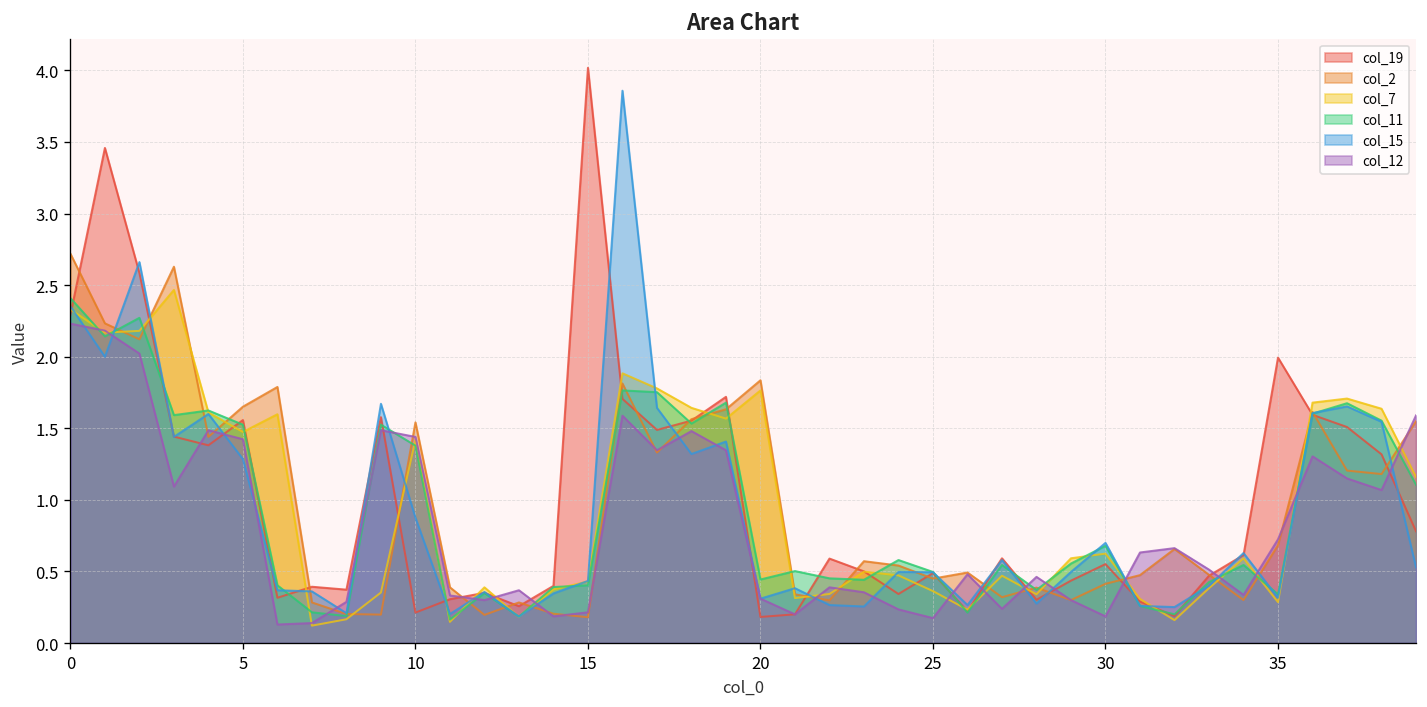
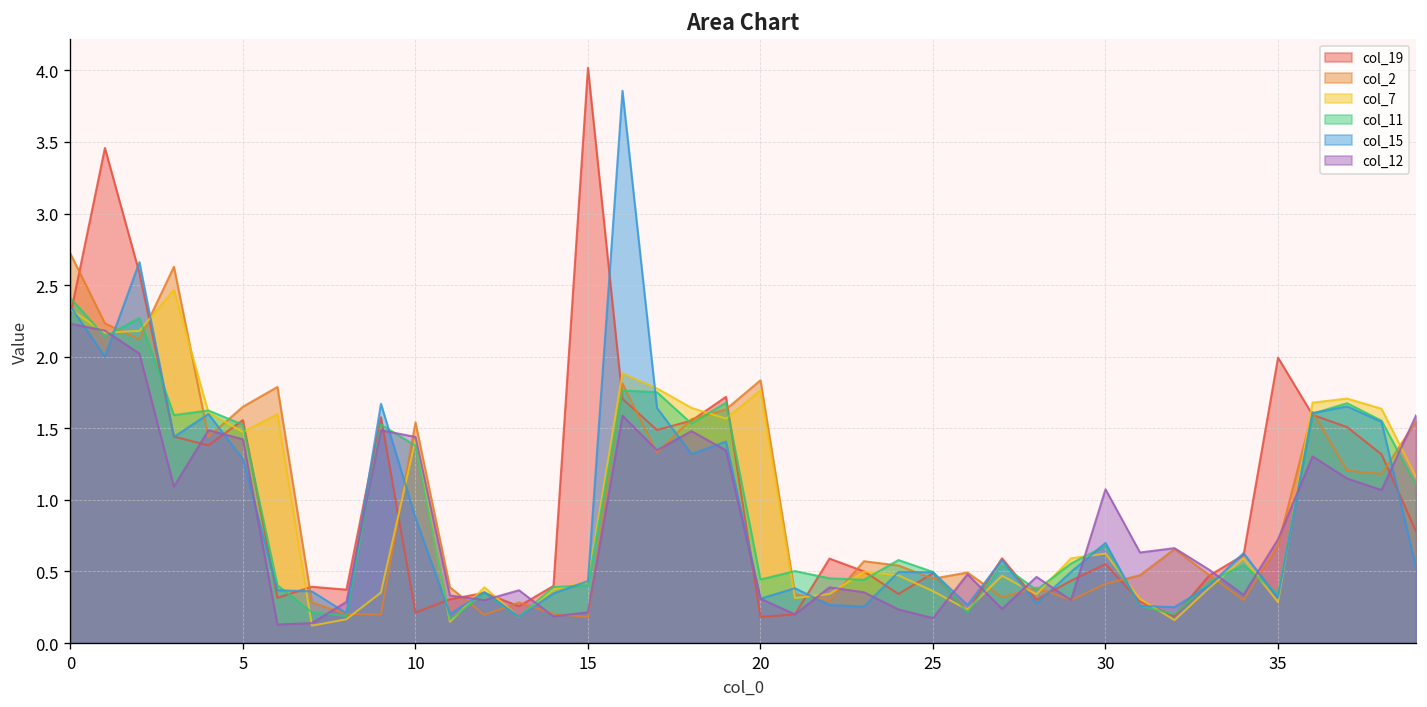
  {
    "col_11": {
      "0": 2.41,
      "5": 1.53,
      "10": 1.38,
      "15": 0.40,
      "20": 0.44,
      "35": 0.34
    },
    "col_15": {
      "0": 2.35,
      "5": 1.29,
      "10": 0.88,
      "35": 0.32
    },
    "col_12": {
      "0": 2.23,
      "5": 1.42,
      "10": 1.44,
      "15": 0.22,
      "25": 0.17,
-     "30": 0.19,
+     "30": 1.07,
      "35": 0.72
    }
  }
